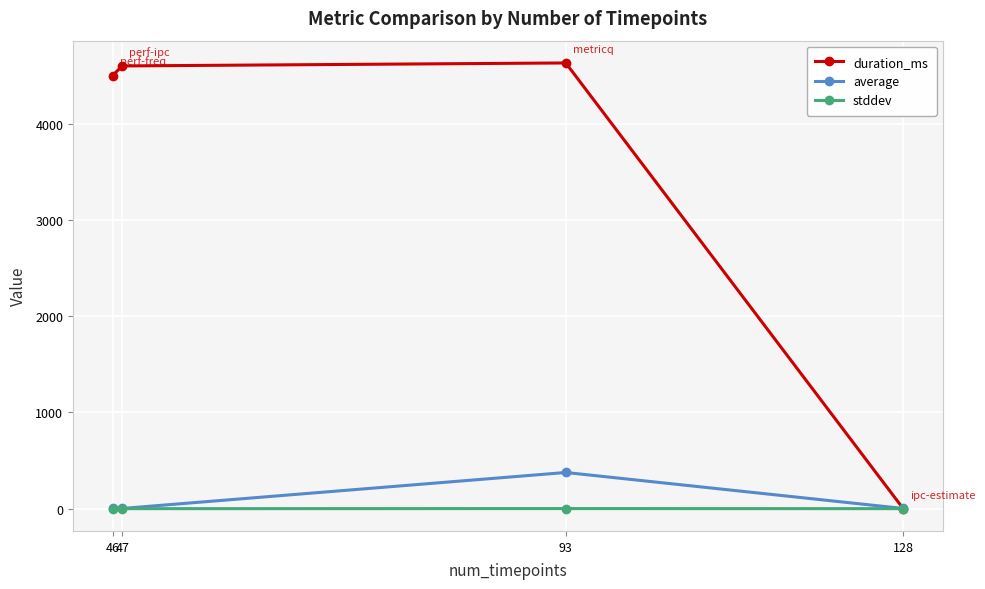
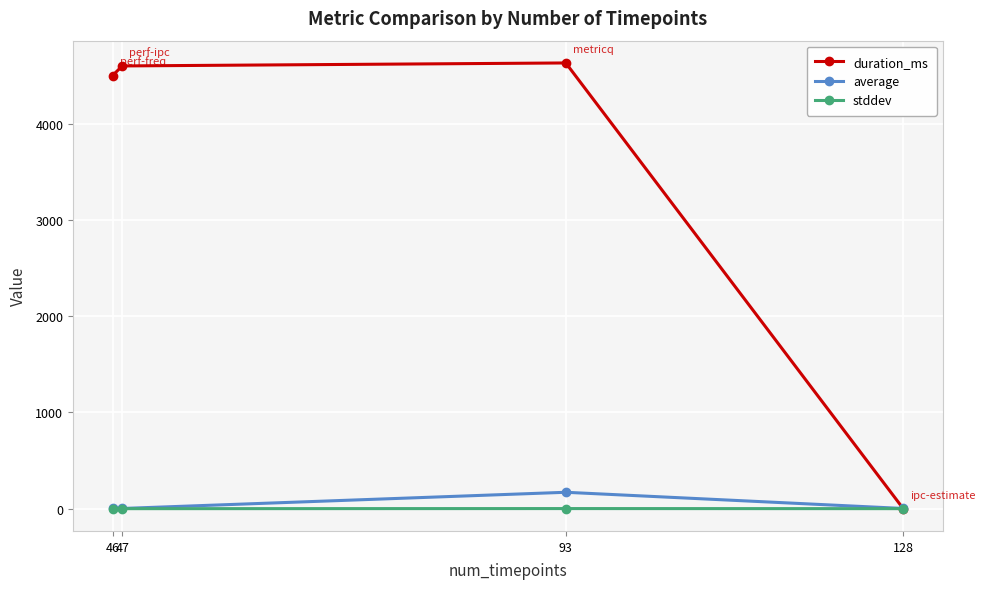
  {
    "duration_ms": {
      "93": 4600
    },
    "average": {
-     "93": 400
+     "93": 200
    },
    "stddev": {
      "93": 0
    }
  }
